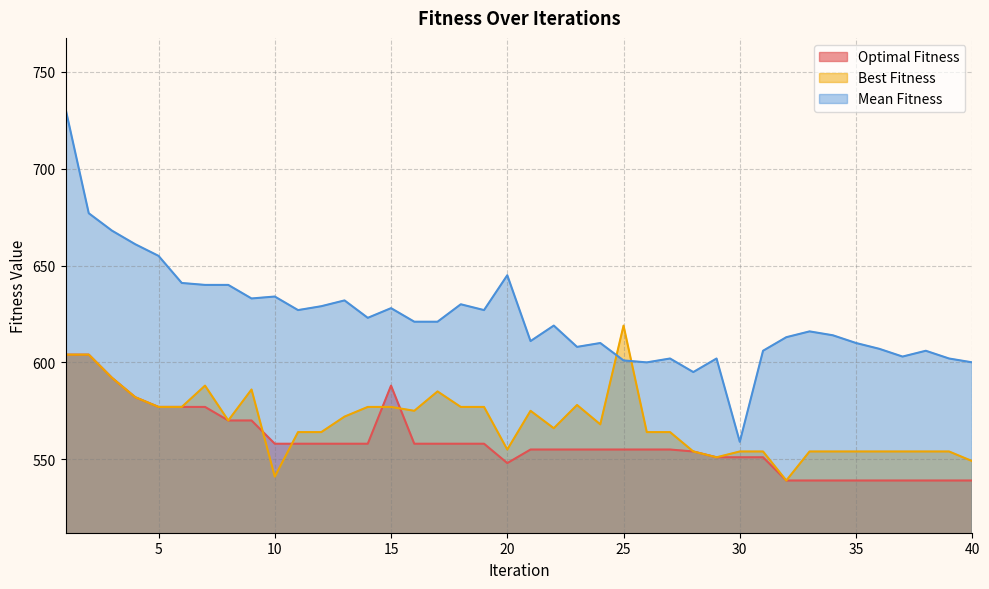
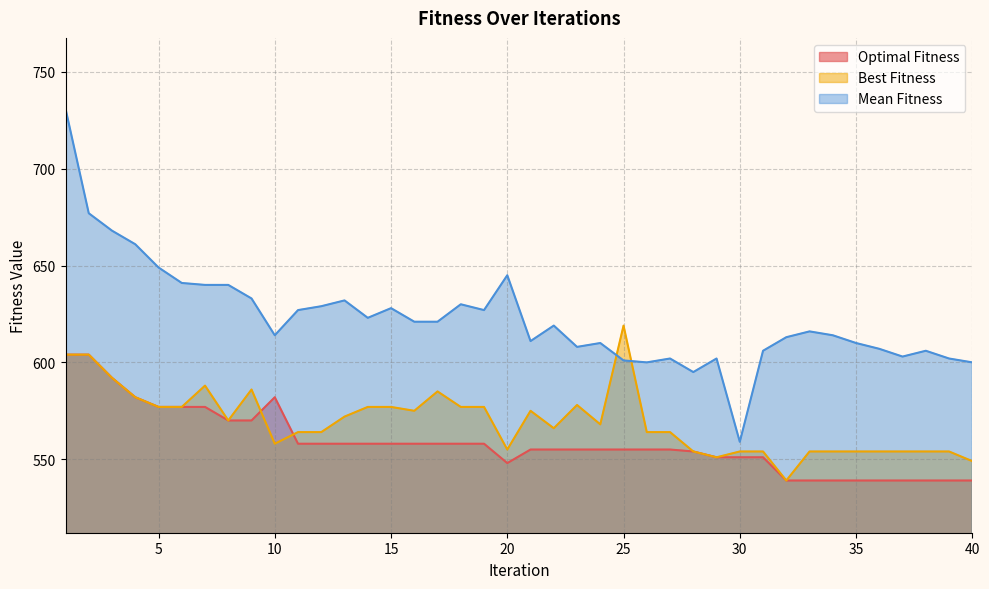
  {
    "Optimal Fitness": {
-     "10": 558,
-     "15": 588,
+     "10": 582,
+     "15": 558,
      "20": 548,
      "25": 555,
      "30": 551,
      "35": 539,
      "40": 539
    },
    "Best Fitness": {
-     "10": 541,
+     "10": 558,
      "15": 577,
      "20": 555,
      "25": 619,
      "30": 554,
      "35": 554,
      "40": 549
    },
    "Mean Fitness": {
-     "5": 655,
-     "10": 634,
+     "5": 649,
+     "10": 614,
      "15": 628,
      "20": 645,
      "25": 601,
      "30": 559,
      "35": 610,
      "40": 600
    }
  }
